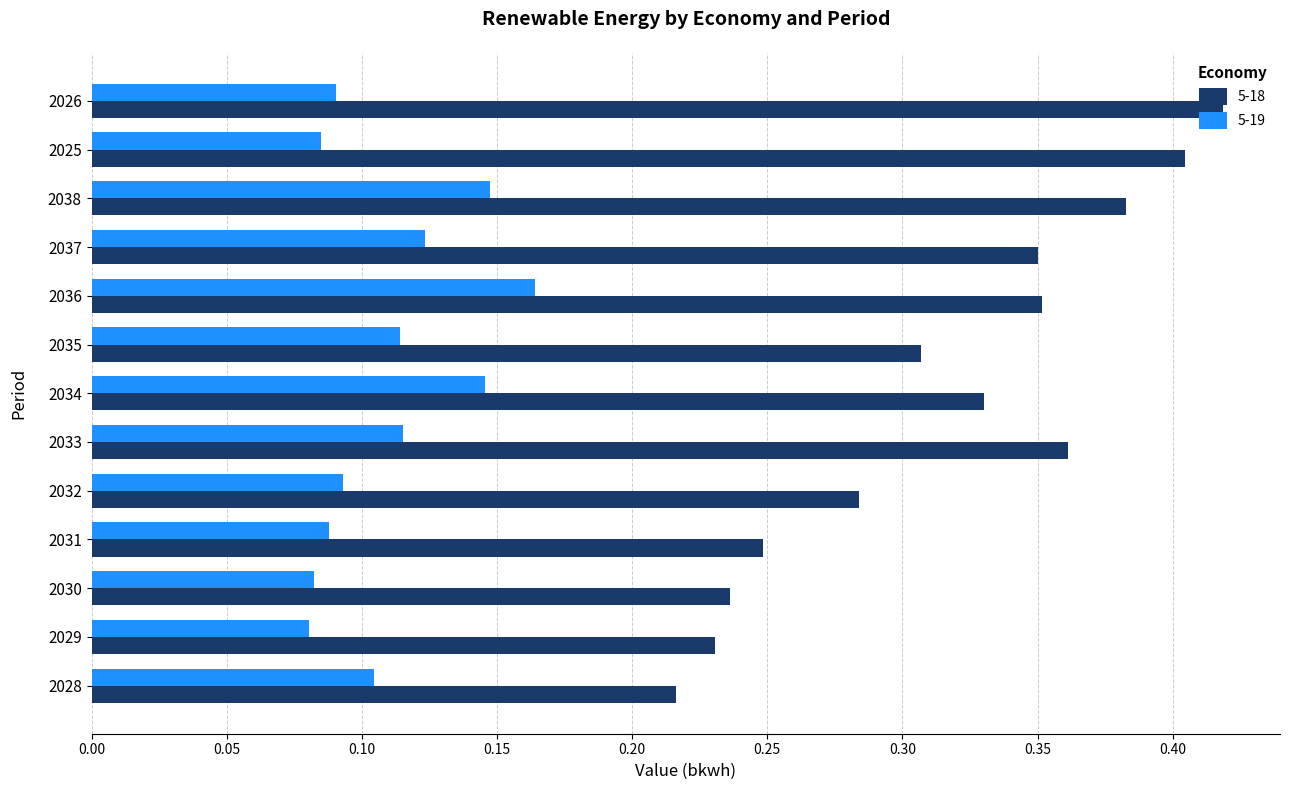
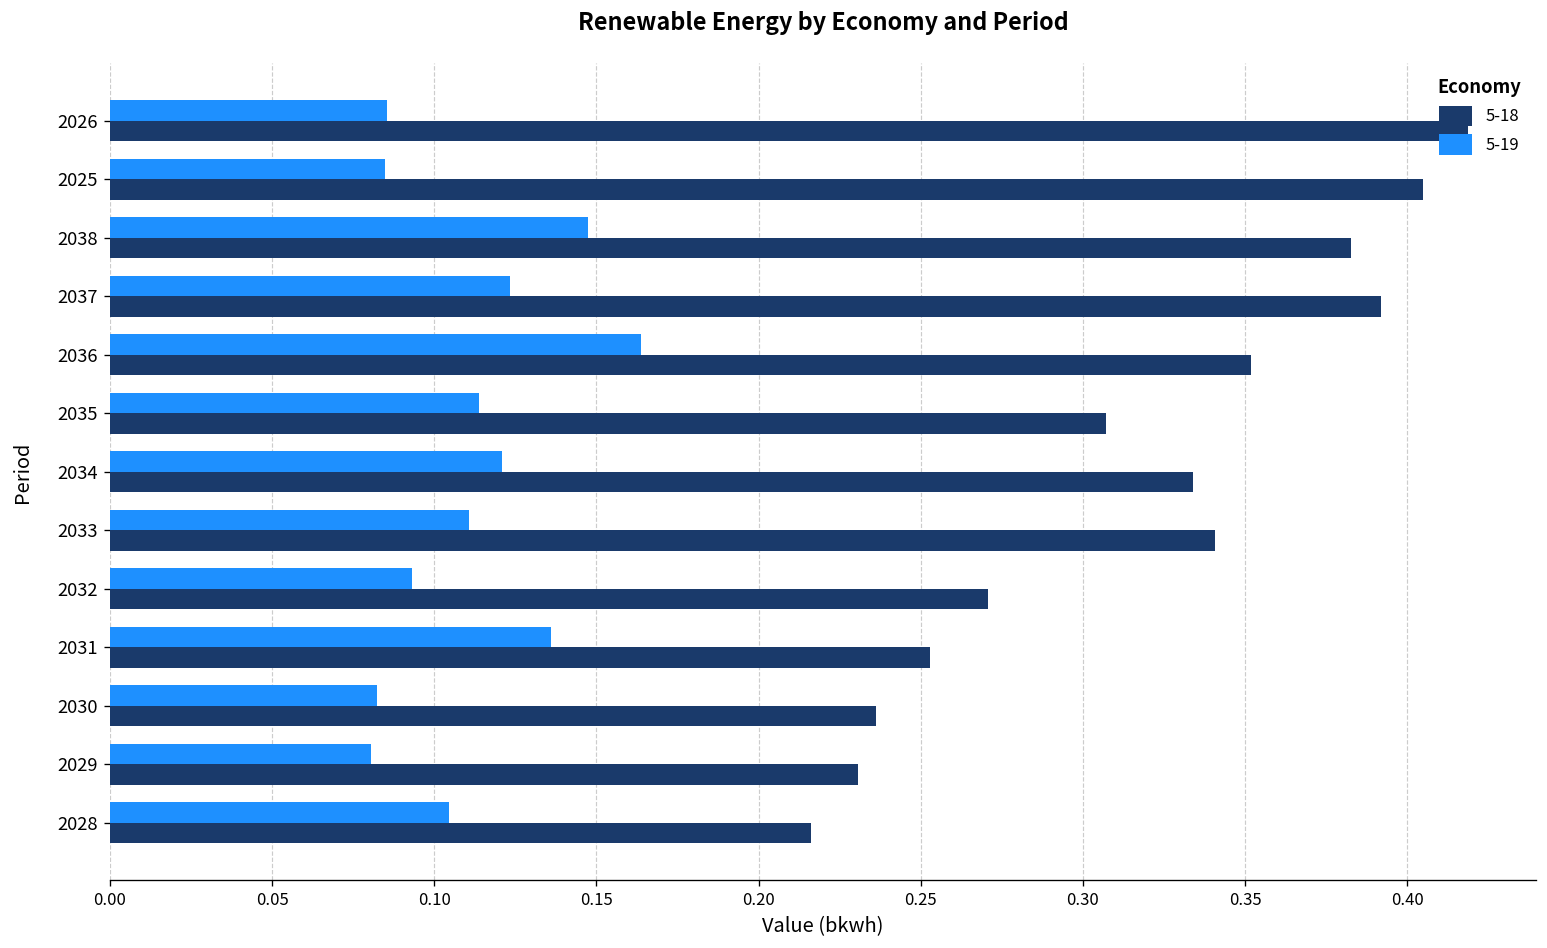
  {
    "5-18": {
      "2026": 0.419,
      "2025": 0.405,
      "2038": 0.383,
-     "2037": 0.350,
+     "2037": 0.392,
      "2036": 0.352,
      "2035": 0.307,
-     "2034": 0.330,
-     "2033": 0.361,
-     "2032": 0.284,
-     "2031": 0.248,
+     "2034": 0.334,
+     "2033": 0.341,
+     "2032": 0.271,
+     "2031": 0.253,
      "2030": 0.236,
      "2029": 0.231,
      "2028": 0.216
    },
    "5-19": {
-     "2026": 0.090,
+     "2026": 0.085,
      "2025": 0.085,
      "2038": 0.147,
      "2037": 0.123,
      "2036": 0.164,
      "2035": 0.114,
-     "2034": 0.145,
-     "2033": 0.115,
+     "2034": 0.121,
+     "2033": 0.111,
      "2032": 0.093,
-     "2031": 0.088,
+     "2031": 0.136,
      "2030": 0.082,
      "2029": 0.081,
      "2028": 0.104
    }
  }
